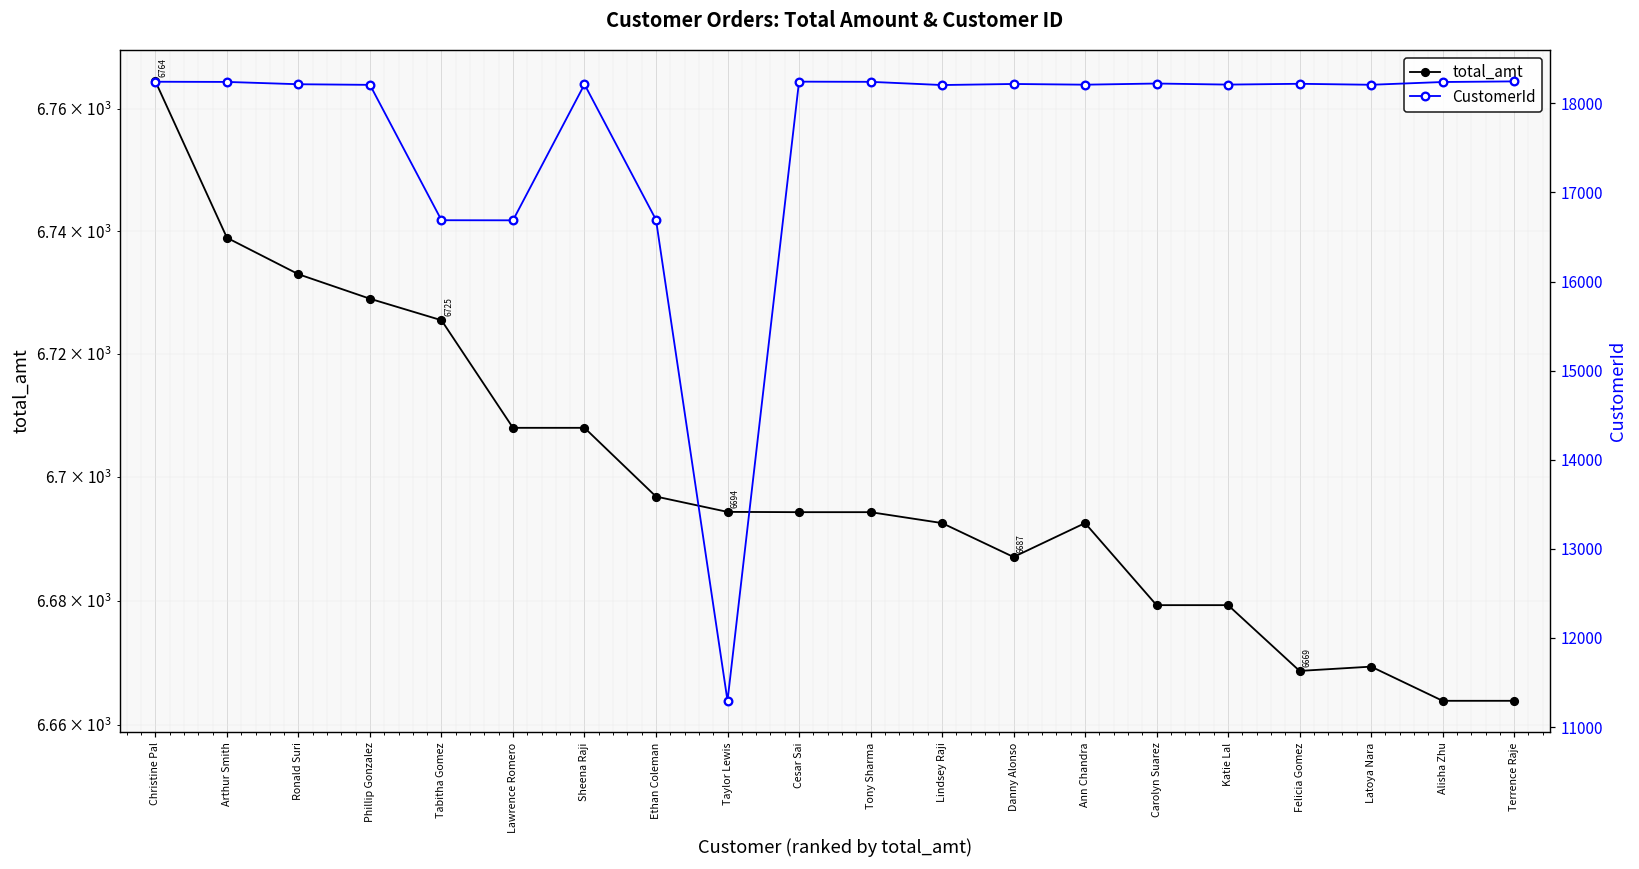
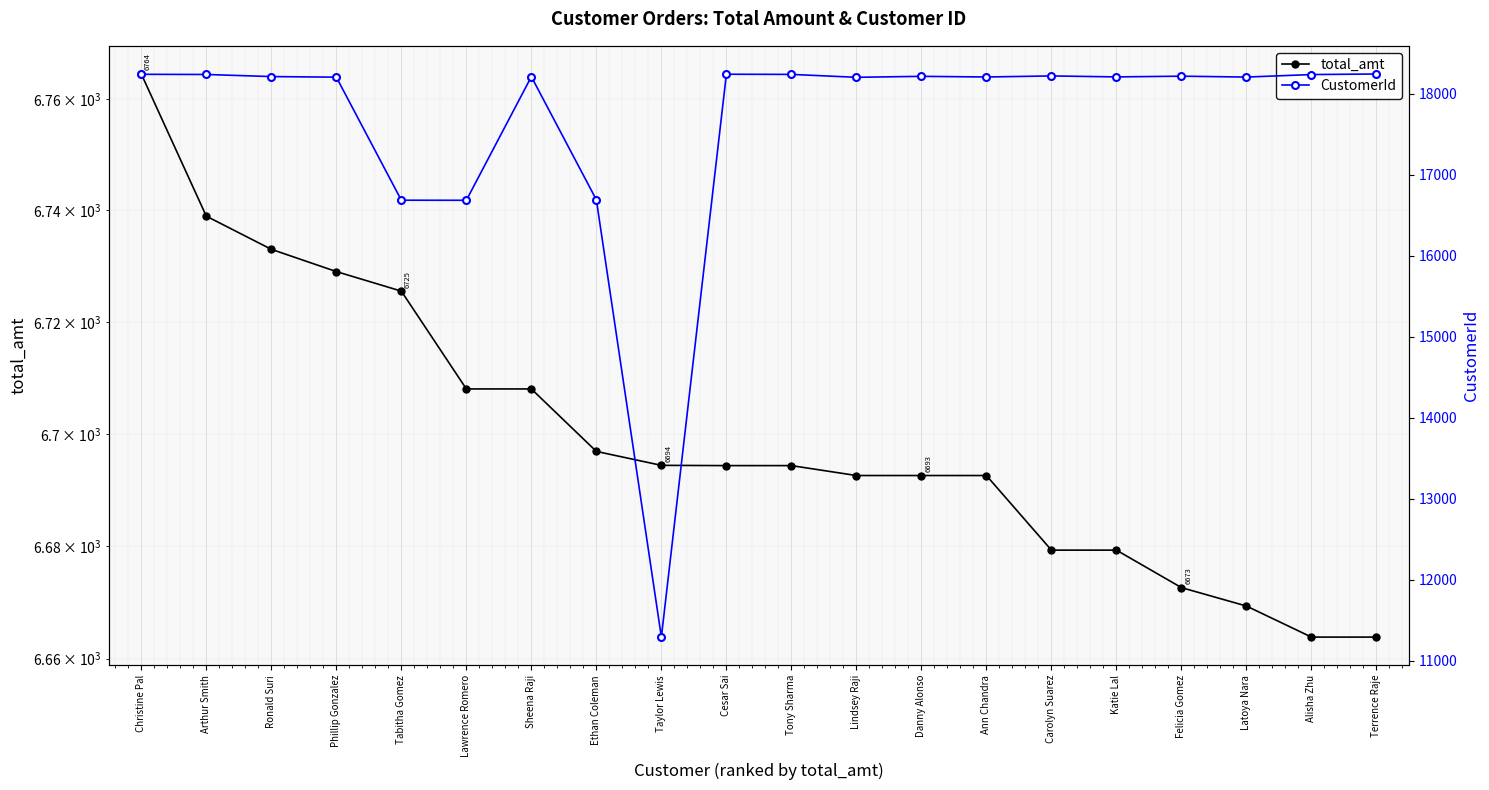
  {
    "total_amt": {
      "Christine Pal": 6764,
      "Tabitha Gomez": 6725,
      "Taylor Lewis": 6694,
-     "Danny Alonso": 6687,
-     "Felicia Gomez": 6669
+     "Danny Alonso": 6693,
+     "Felicia Gomez": 6673
    }
  }
